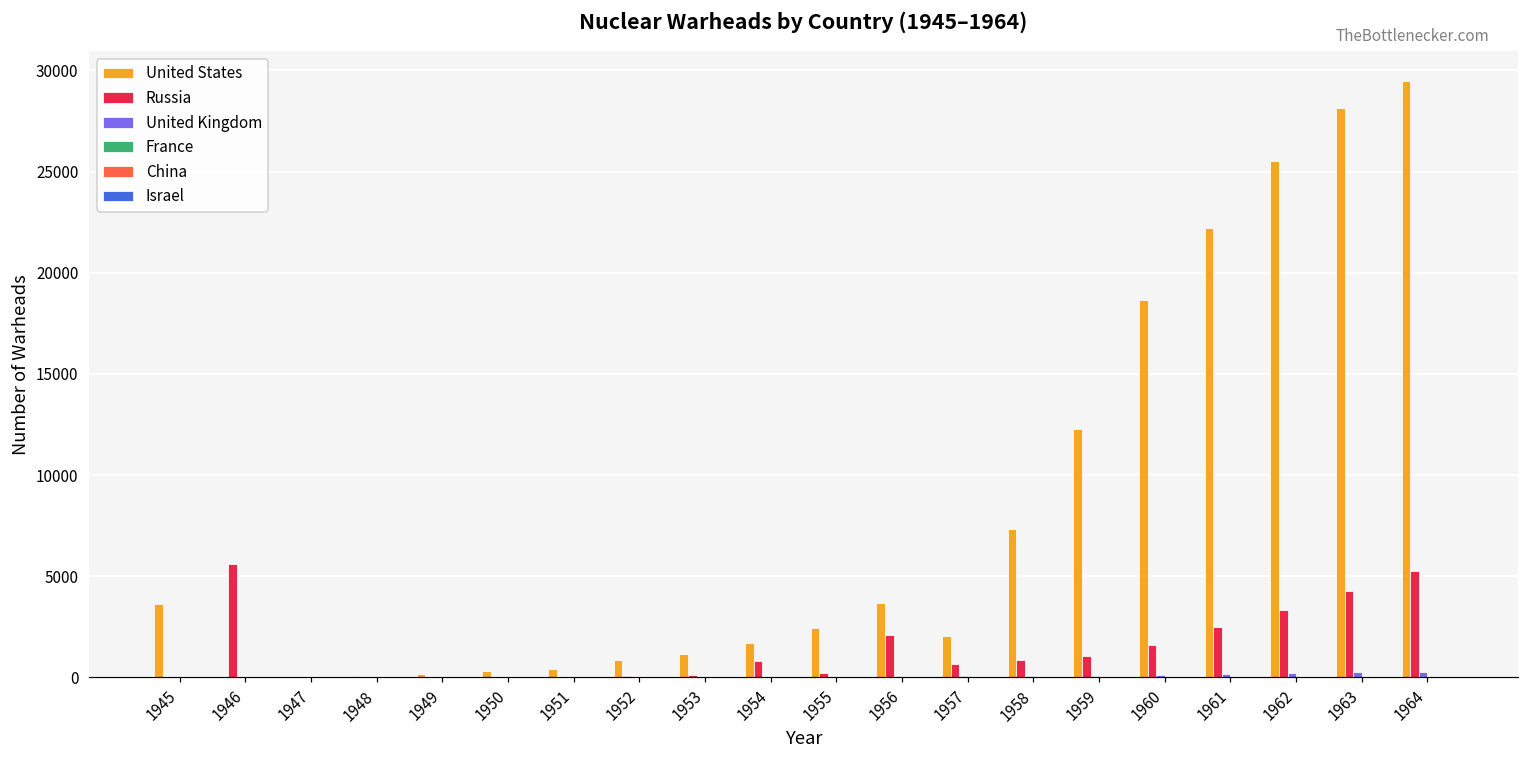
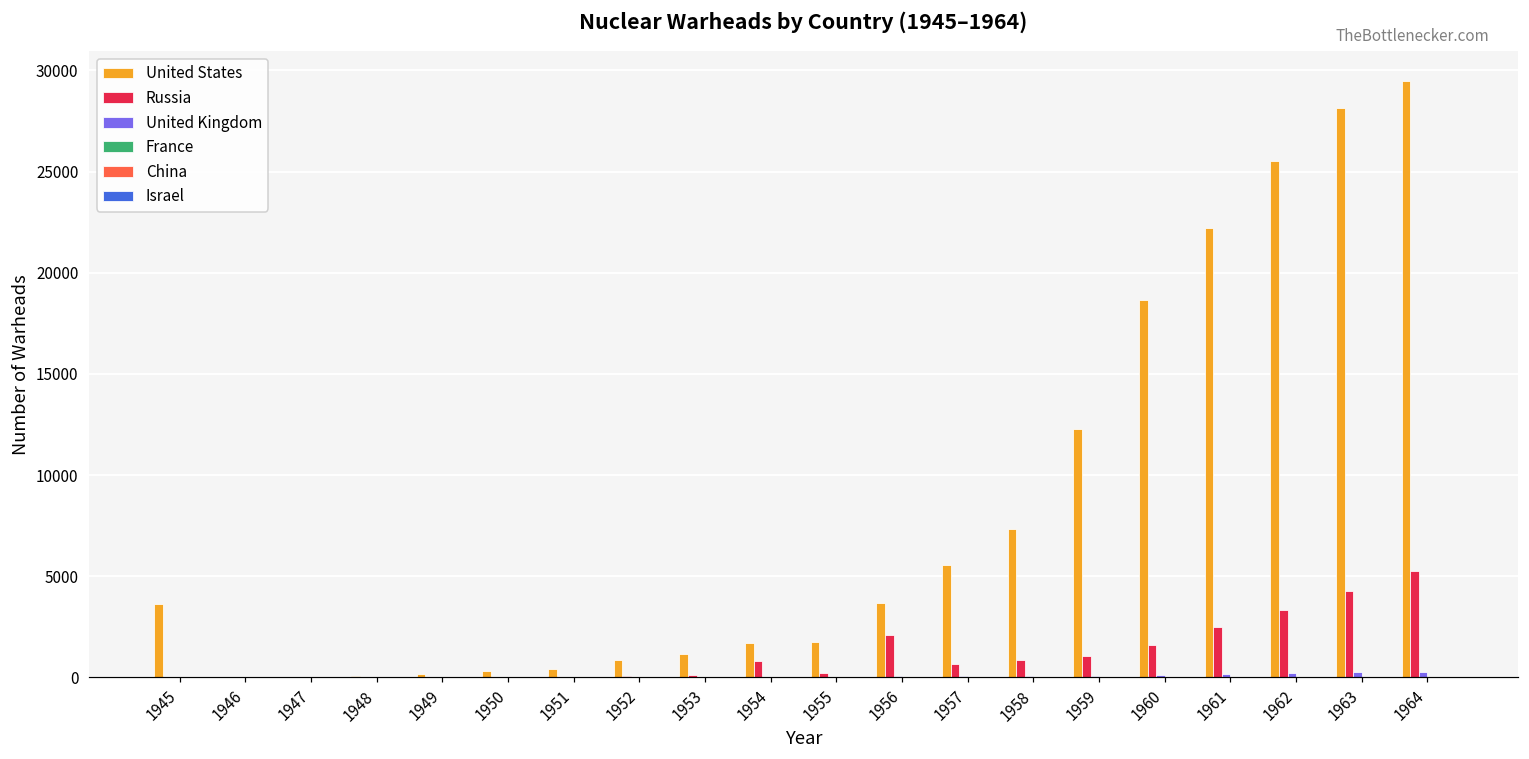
  {
    "United States": {
      "1945": 3600,
      "1949": 200,
      "1950": 300,
      "1951": 400,
      "1952": 800,
      "1953": 1200,
      "1954": 1700,
-     "1955": 2400,
+     "1955": 1800,
      "1956": 3700,
-     "1957": 2000,
+     "1957": 5500,
      "1958": 7300,
      "1959": 12300,
      "1960": 18600,
      "1961": 22200,
      "1962": 25500,
      "1963": 28100,
      "1964": 29500
    },
    "Russia": {
      "1945": 0,
-     "1946": 5600,
+     "1946": 0,
      "1947": 0,
      "1948": 0,
      "1954": 800,
      "1955": 200,
      "1956": 2100,
      "1957": 700,
      "1958": 900,
      "1959": 1000,
      "1960": 1600,
      "1961": 2500,
      "1962": 3300,
      "1963": 4300,
      "1964": 5200
    },
    "France": {
      "1945": 0,
      "1946": 0,
      "1947": 0,
      "1948": 0,
      "1949": 0,
      "1950": 0,
      "1951": 0,
      "1952": 0,
      "1953": 0,
      "1954": 0,
      "1955": 0,
      "1956": 0,
      "1957": 0,
      "1958": 0,
      "1959": 0,
      "1960": 0,
      "1961": 0,
      "1962": 0,
      "1963": 0
    },
    "China": {
      "1945": 0,
      "1946": 0,
      "1947": 0,
      "1948": 0,
      "1949": 0,
      "1950": 0,
      "1951": 0,
      "1952": 0,
      "1953": 0,
      "1954": 0,
      "1955": 0,
      "1956": 0,
      "1957": 0,
      "1958": 0,
      "1959": 0,
      "1960": 0,
      "1961": 0,
      "1962": 0,
      "1963": 0
    }
  }
